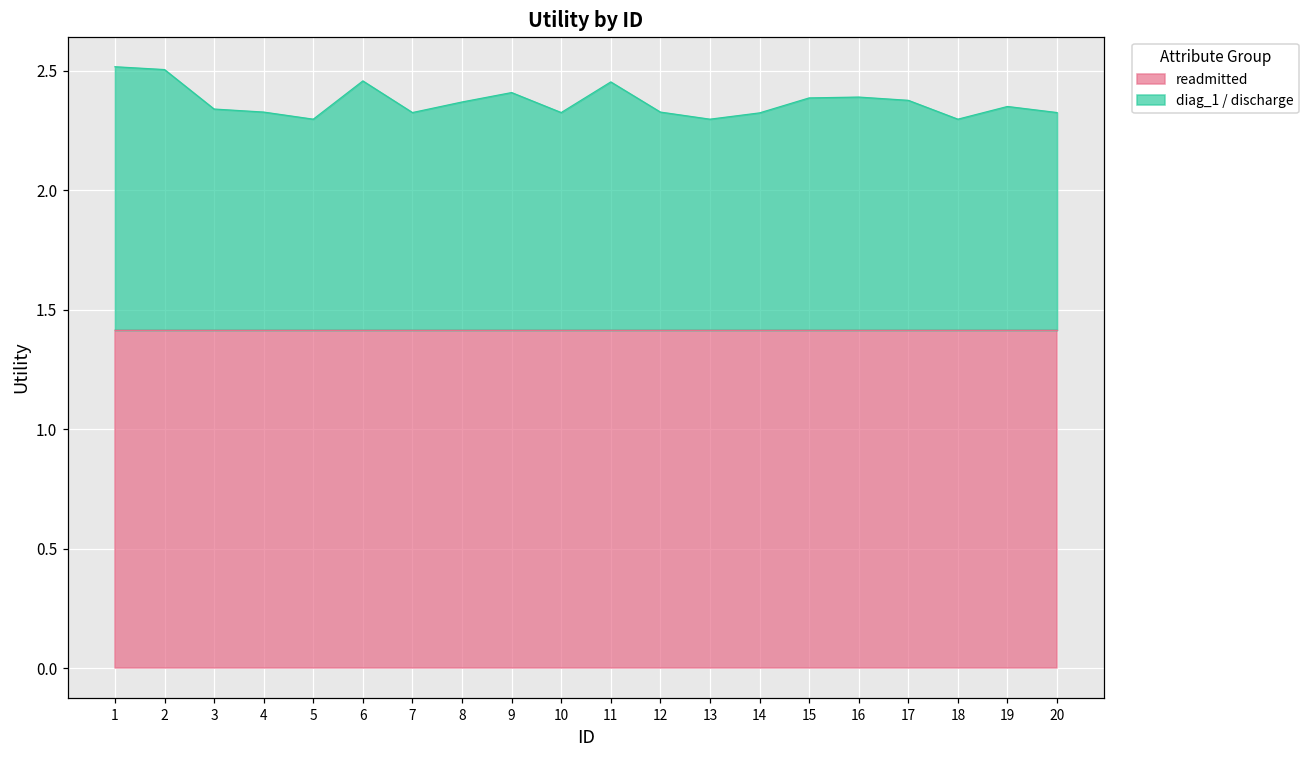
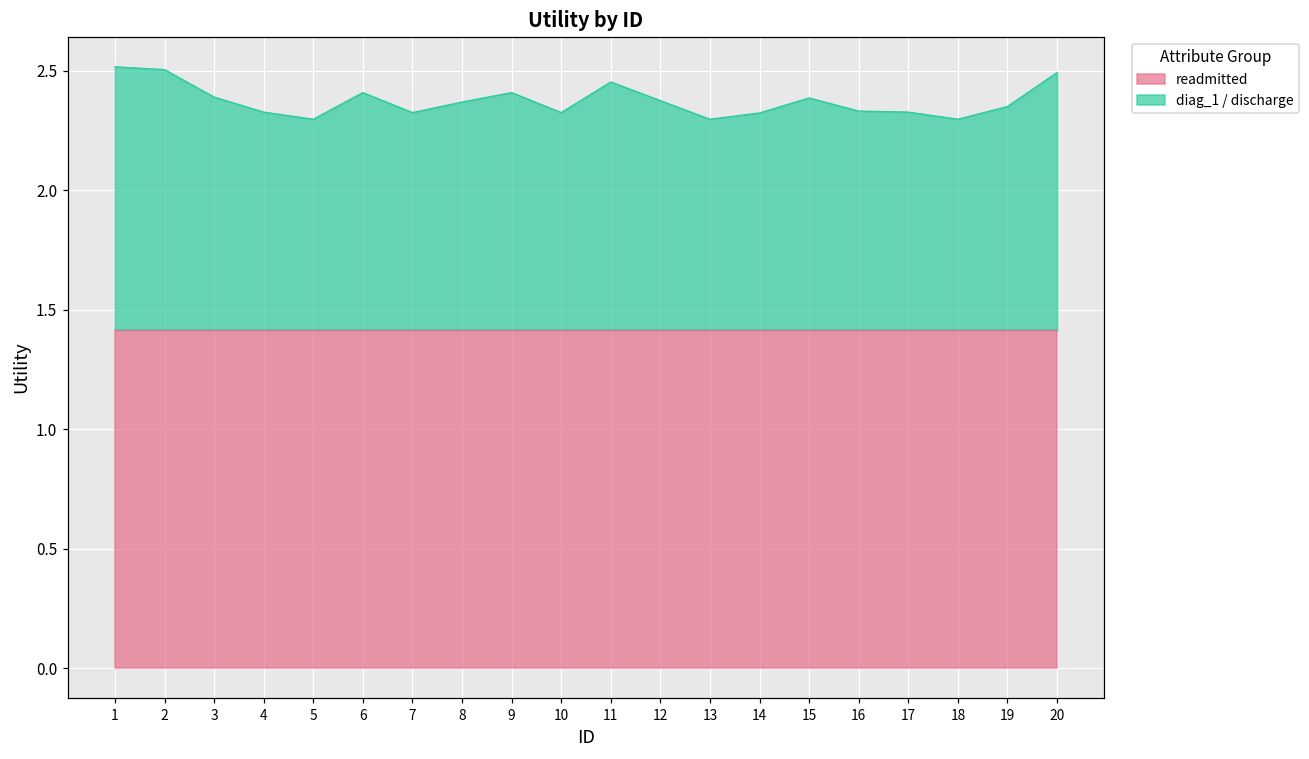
  {
    "readmitted": {
      "1": 1.41,
      "2": 1.41,
      "3": 1.41,
      "4": 1.41,
      "5": 1.41,
      "6": 1.41,
      "7": 1.41,
      "8": 1.41,
      "9": 1.41,
      "10": 1.41,
      "11": 1.41,
      "12": 1.41,
      "13": 1.41,
      "14": 1.41,
      "15": 1.41,
      "16": 1.41,
      "17": 1.41,
      "18": 1.41,
      "19": 1.41,
      "20": 1.41
    },
    "diag_1 / discharge": {
      "1": 2.52,
      "2": 2.50,
-     "3": 2.34,
+     "3": 2.39,
      "4": 2.33,
      "5": 2.30,
-     "6": 2.46,
+     "6": 2.41,
      "7": 2.33,
      "8": 2.37,
      "9": 2.41,
      "10": 2.33,
      "11": 2.45,
-     "12": 2.33,
+     "12": 2.37,
      "13": 2.30,
      "14": 2.32,
      "15": 2.39,
-     "16": 2.39,
-     "17": 2.38,
+     "16": 2.33,
+     "17": 2.33,
      "18": 2.30,
      "19": 2.35,
-     "20": 2.33
+     "20": 2.49
    }
  }
